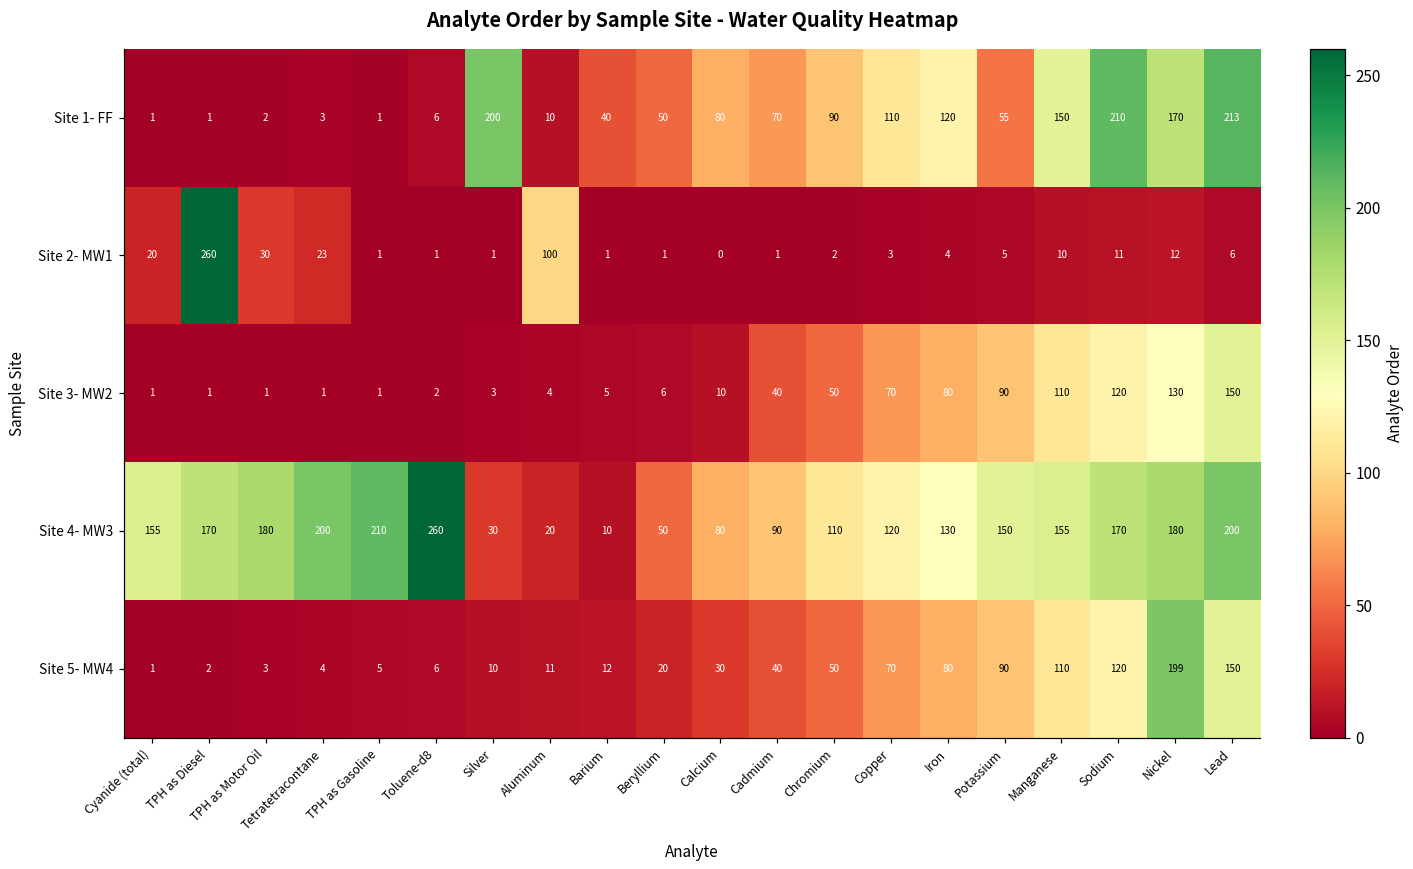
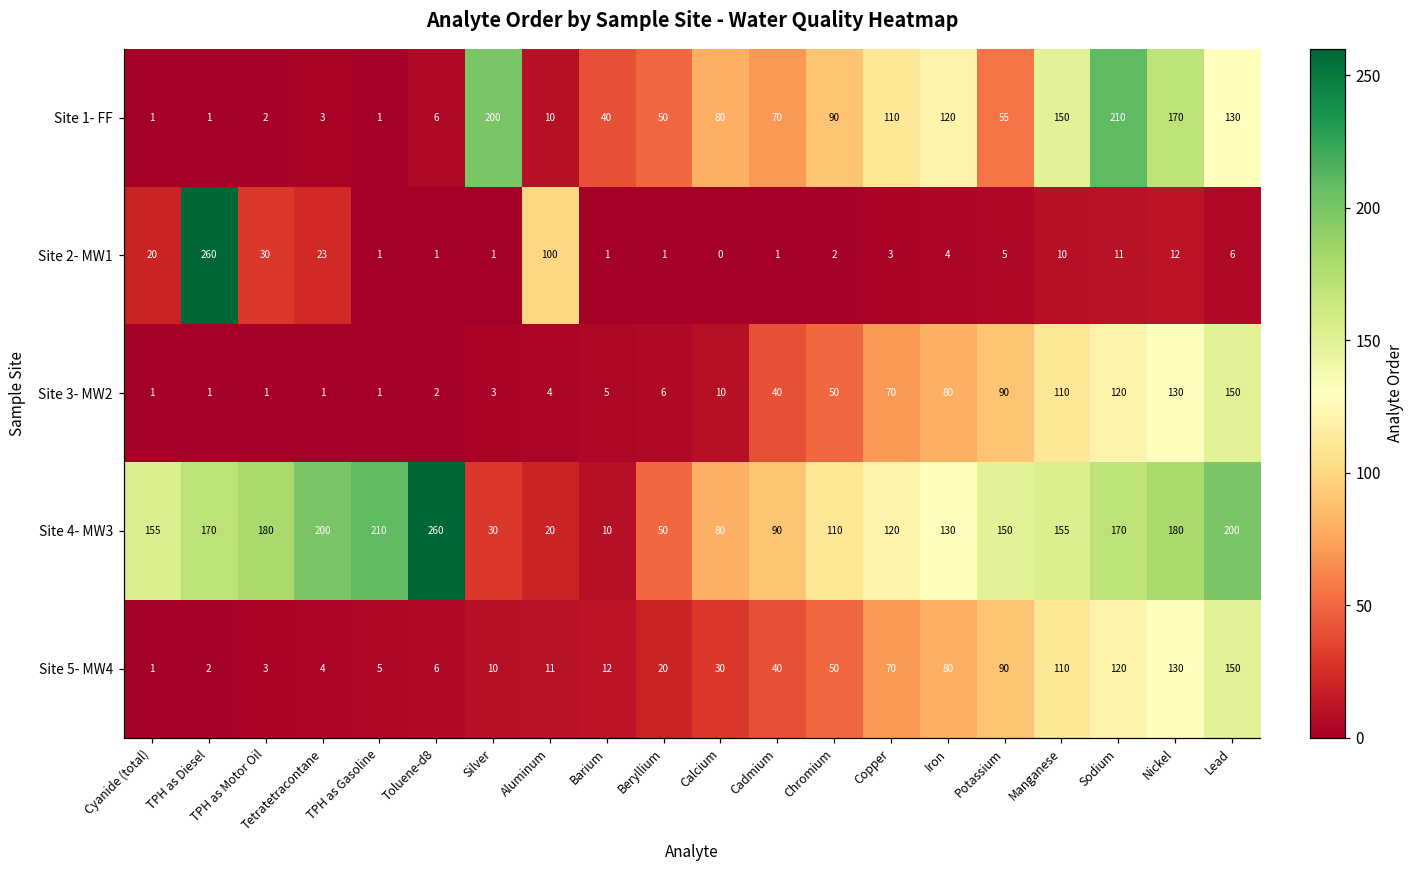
  {
    "Site 1- FF": {
      "Cyanide (total)": 1,
      "TPH as Diesel": 1,
      "TPH as Motor Oil": 2,
      "Tetratetracontane": 3,
      "TPH as Gasoline": 1,
      "Toluene-d8": 6,
      "Silver": 200,
      "Aluminum": 10,
      "Barium": 40,
      "Beryllium": 50,
      "Calcium": 80,
      "Cadmium": 70,
      "Chromium": 90,
      "Copper": 110,
      "Iron": 120,
      "Potassium": 55,
      "Manganese": 150,
      "Sodium": 210,
      "Nickel": 170,
-     "Lead": 213
+     "Lead": 130
    },
    "Site 2- MW1": {
      "Cyanide (total)": 20,
      "TPH as Diesel": 260,
      "TPH as Motor Oil": 30,
      "Tetratetracontane": 23,
      "TPH as Gasoline": 1,
      "Toluene-d8": 1,
      "Silver": 1,
      "Aluminum": 100,
      "Barium": 1,
      "Beryllium": 1,
      "Calcium": 0,
      "Cadmium": 1,
      "Chromium": 2,
      "Copper": 3,
      "Iron": 4,
      "Potassium": 5,
      "Manganese": 10,
      "Sodium": 11,
      "Nickel": 12,
      "Lead": 6
    },
    "Site 3- MW2": {
      "Cyanide (total)": 1,
      "TPH as Diesel": 1,
      "TPH as Motor Oil": 1,
      "Tetratetracontane": 1,
      "TPH as Gasoline": 1,
      "Toluene-d8": 2,
      "Silver": 3,
      "Aluminum": 4,
      "Barium": 5,
      "Beryllium": 6,
      "Calcium": 10,
      "Cadmium": 40,
      "Chromium": 50,
      "Copper": 70,
      "Iron": 80,
      "Potassium": 90,
      "Manganese": 110,
      "Sodium": 120,
      "Nickel": 130,
      "Lead": 150
    },
    "Site 4- MW3": {
      "Cyanide (total)": 155,
      "TPH as Diesel": 170,
      "TPH as Motor Oil": 180,
      "Tetratetracontane": 200,
      "TPH as Gasoline": 210,
      "Toluene-d8": 260,
      "Silver": 30,
      "Aluminum": 20,
      "Barium": 10,
      "Beryllium": 50,
      "Calcium": 80,
      "Cadmium": 90,
      "Chromium": 110,
      "Copper": 120,
      "Iron": 130,
      "Potassium": 150,
      "Manganese": 155,
      "Sodium": 170,
      "Nickel": 180,
      "Lead": 200
    },
    "Site 5- MW4": {
      "Cyanide (total)": 1,
      "TPH as Diesel": 2,
      "TPH as Motor Oil": 3,
      "Tetratetracontane": 4,
      "TPH as Gasoline": 5,
      "Toluene-d8": 6,
      "Silver": 10,
      "Aluminum": 11,
      "Barium": 12,
      "Beryllium": 20,
      "Calcium": 30,
      "Cadmium": 40,
      "Chromium": 50,
      "Copper": 70,
      "Iron": 80,
      "Potassium": 90,
      "Manganese": 110,
      "Sodium": 120,
-     "Nickel": 199,
+     "Nickel": 130,
      "Lead": 150
    }
  }
